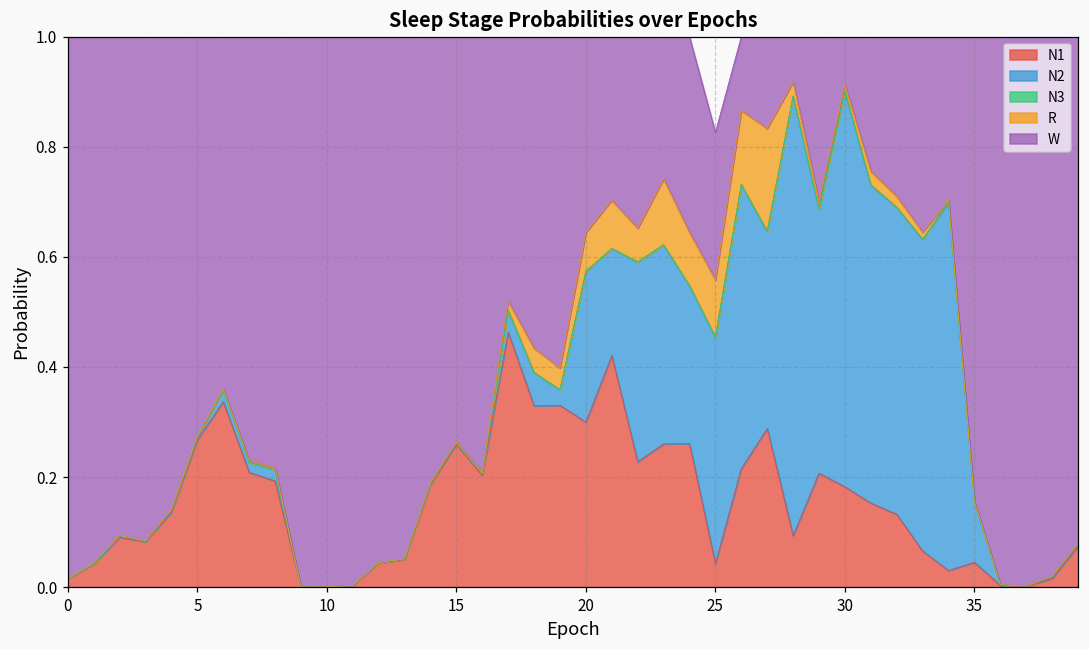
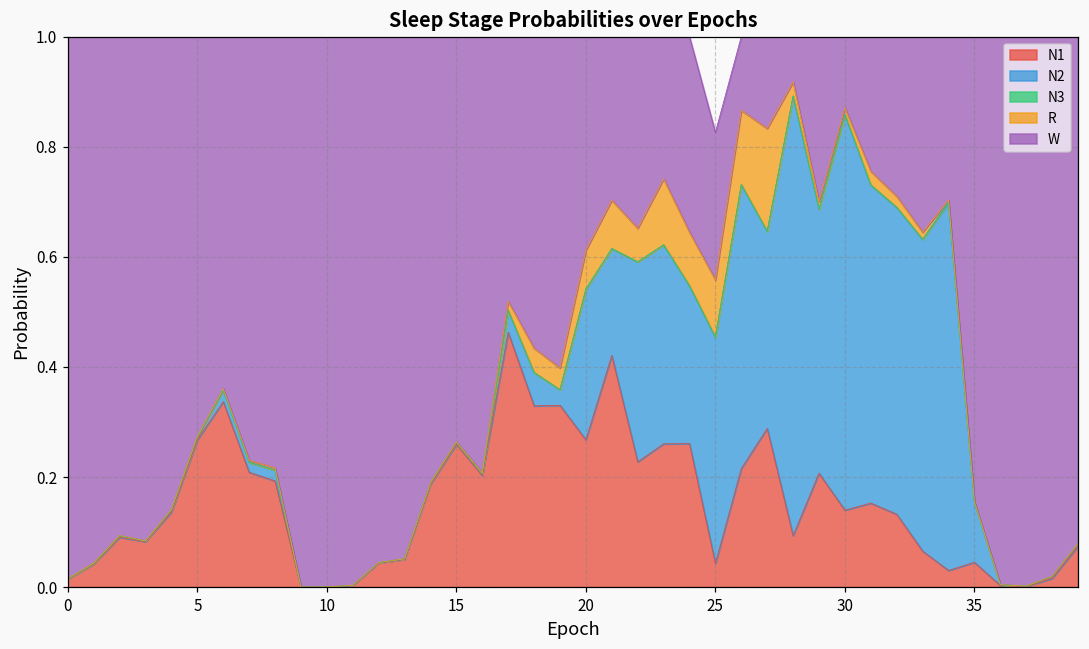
  {
    "N1": {
      "5": 0.27,
-     "20": 0.30,
+     "20": 0.27,
      "25": 0.04,
-     "30": 0.18,
+     "30": 0.14,
      "35": 0.05
    },
    "R": {
      "20": 0.07,
      "25": 0.10,
      "30": 0.01
    },
    "W": {
      "0": 0.98,
      "5": 0.73,
      "10": 1.00,
      "15": 0.74,
      "25": 0.27,
      "35": 0.84
    }
  }
